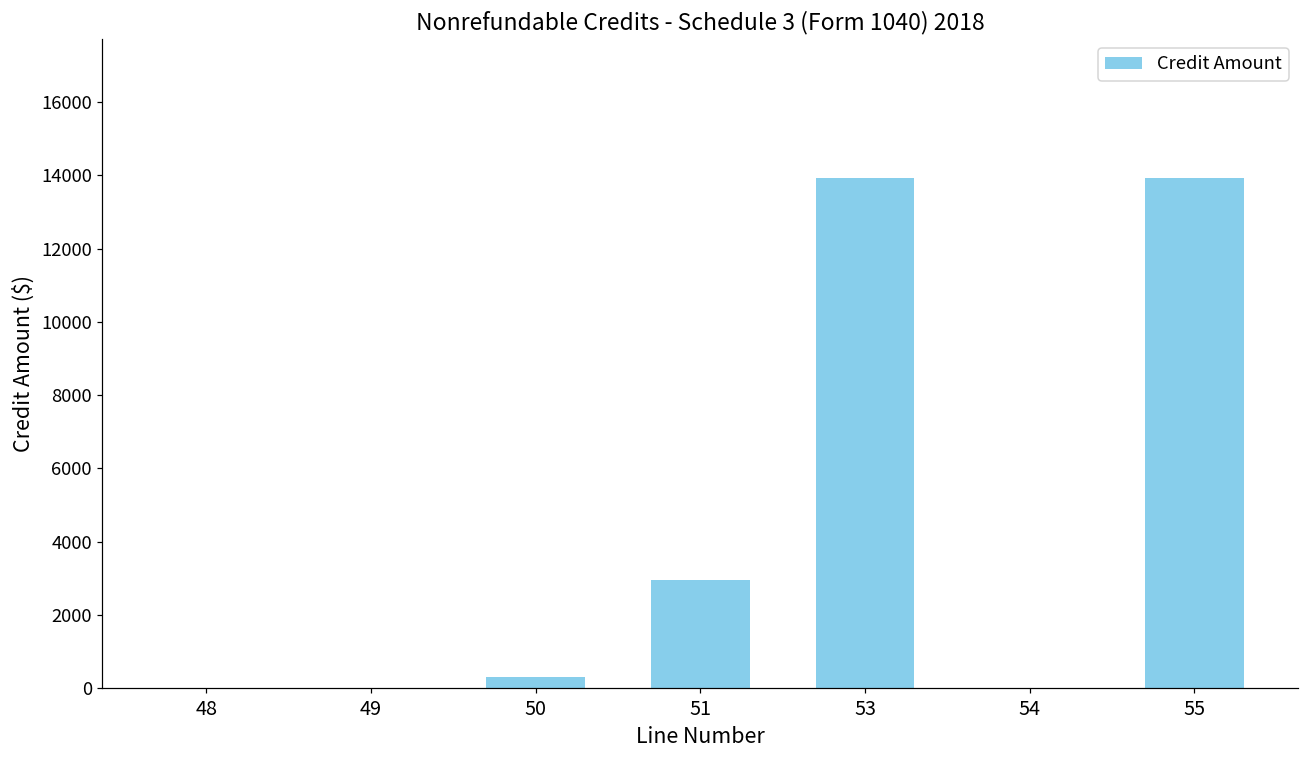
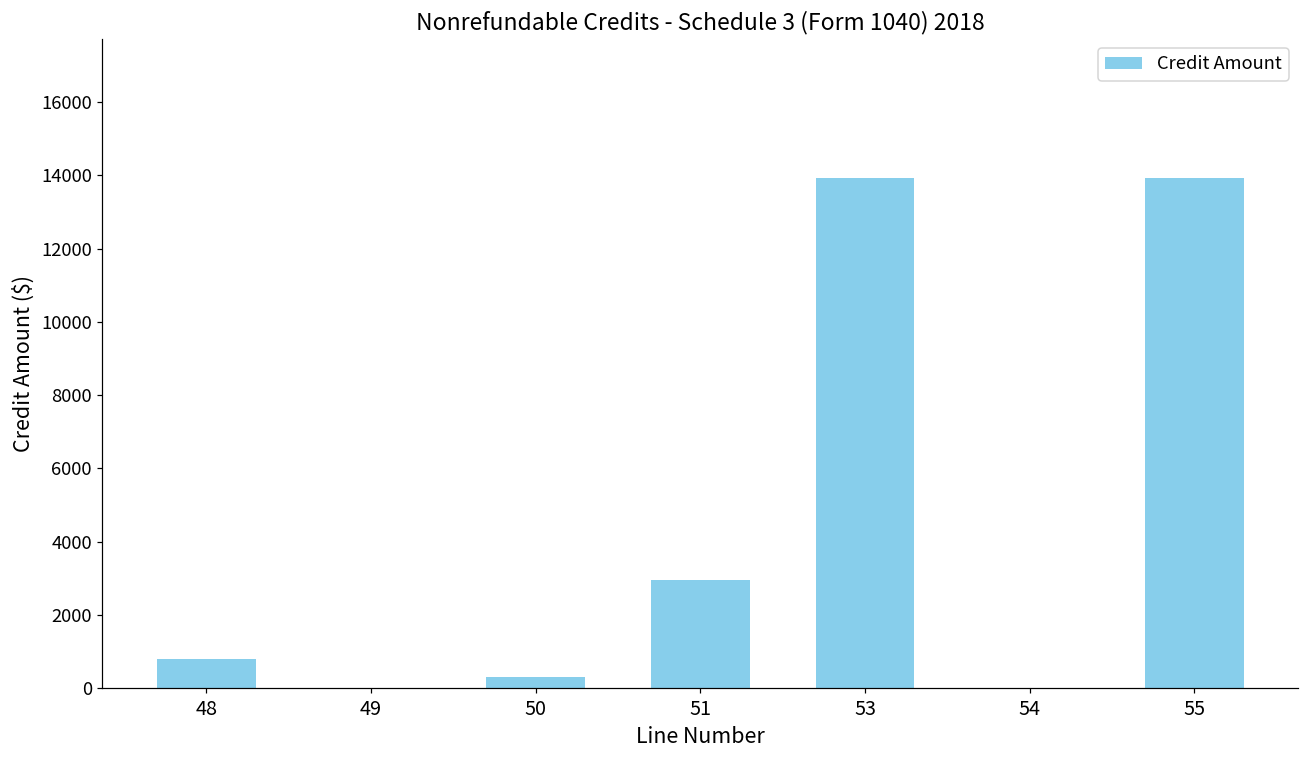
  {
-   "48": 0,
+   "48": 800,
    "49": 0,
    "50": 300,
    "51": 3000,
    "53": 13900,
    "54": 0,
    "55": 13900
  }
